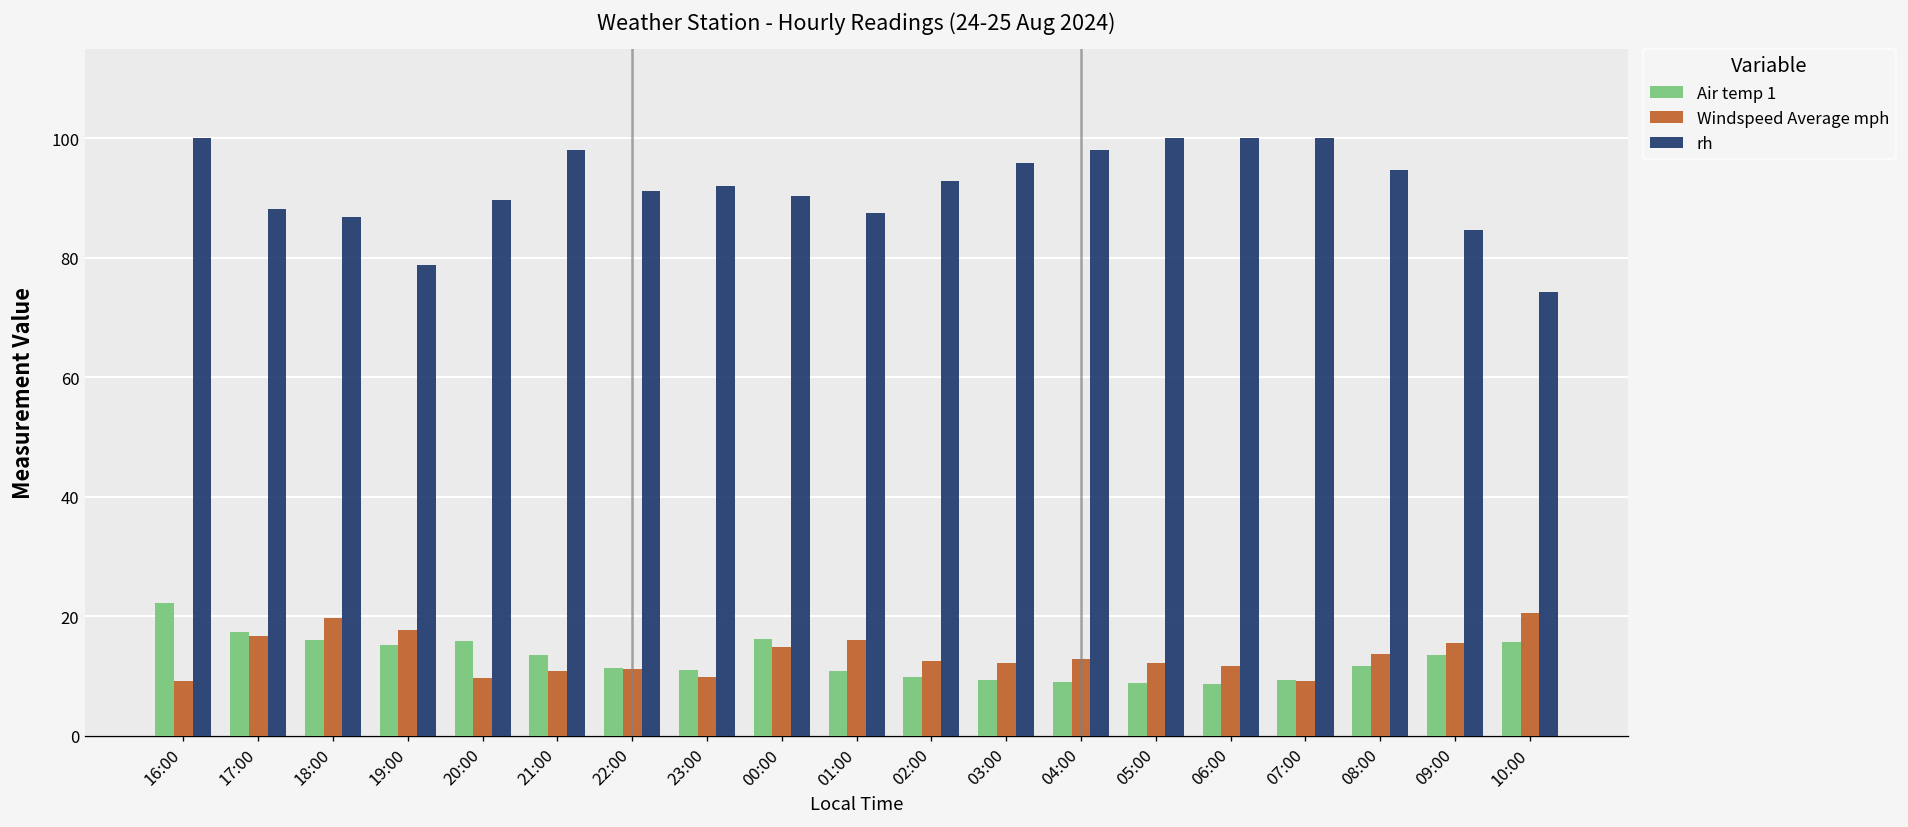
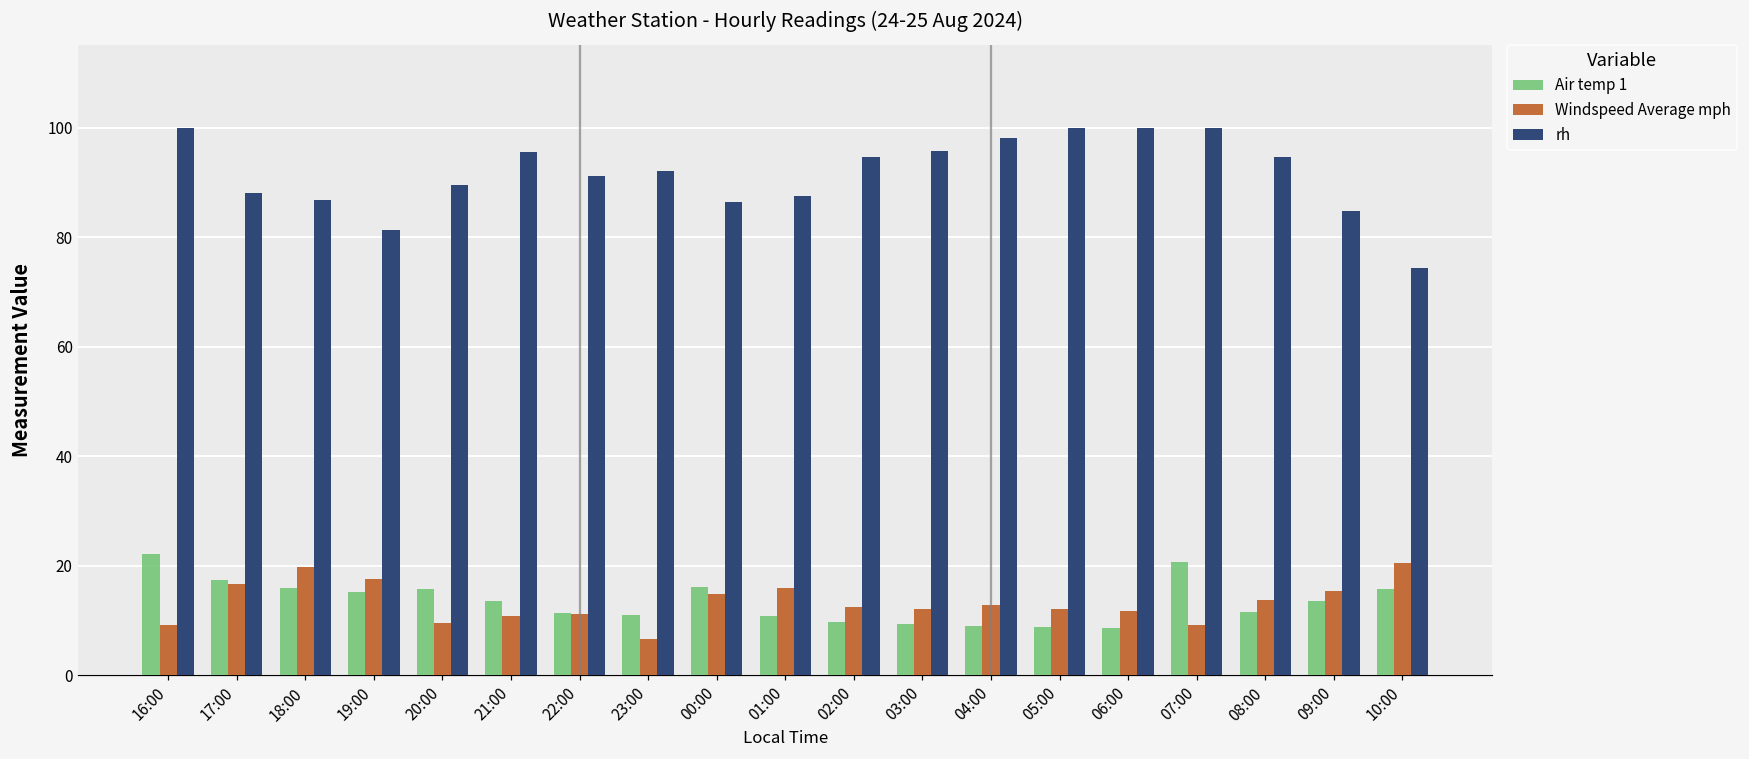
  {
    "Air temp 1": {
      "16:00": 22,
      "17:00": 17,
      "18:00": 16,
      "19:00": 15,
      "20:00": 16,
      "21:00": 14,
      "22:00": 11,
      "23:00": 11,
      "00:00": 16,
      "01:00": 11,
      "02:00": 10,
      "03:00": 9,
      "04:00": 9,
      "05:00": 9,
      "06:00": 9,
-     "07:00": 9,
+     "07:00": 21,
      "08:00": 12,
      "09:00": 14,
      "10:00": 16
    },
    "Windspeed Average mph": {
      "16:00": 9,
      "17:00": 17,
      "18:00": 20,
      "19:00": 18,
      "20:00": 10,
      "21:00": 11,
      "22:00": 11,
-     "23:00": 10,
+     "23:00": 7,
      "00:00": 15,
      "01:00": 16,
      "02:00": 13,
      "03:00": 12,
      "04:00": 13,
      "05:00": 12,
      "06:00": 12,
      "07:00": 9,
      "08:00": 14,
      "09:00": 15,
      "10:00": 20
    },
    "rh": {
      "16:00": 100,
      "17:00": 88,
      "18:00": 87,
-     "19:00": 79,
+     "19:00": 81,
      "20:00": 90,
-     "21:00": 98,
+     "21:00": 96,
      "22:00": 91,
      "23:00": 92,
-     "00:00": 90,
+     "00:00": 86,
      "01:00": 88,
-     "02:00": 93,
+     "02:00": 95,
      "03:00": 96,
      "04:00": 98,
      "05:00": 100,
      "06:00": 100,
      "07:00": 100,
      "08:00": 95,
      "09:00": 85,
      "10:00": 74
    }
  }
